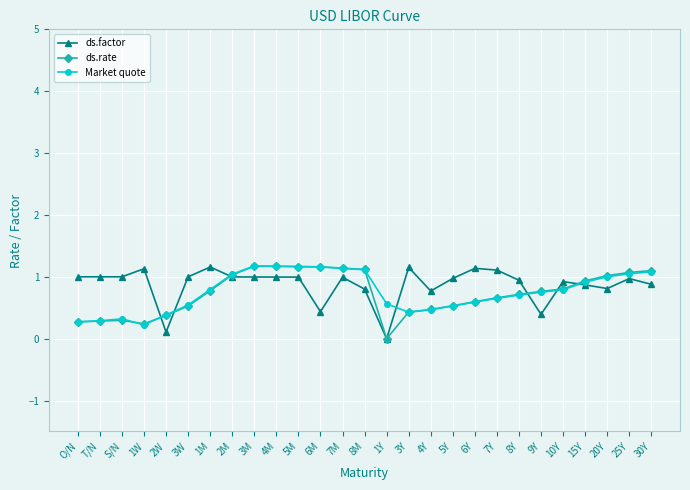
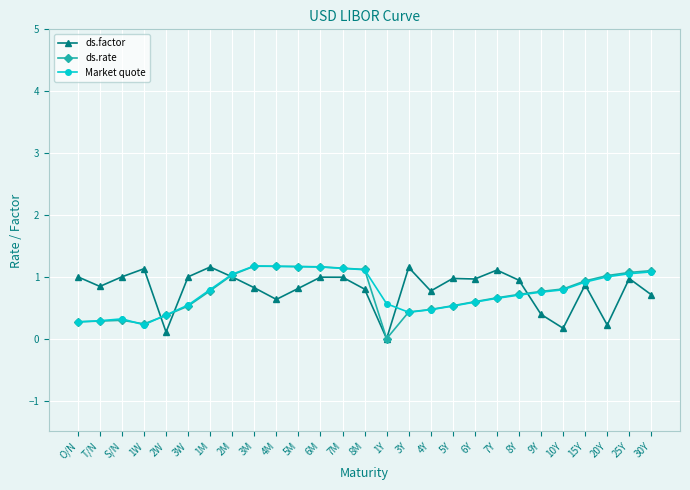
  {
    "ds.factor": {
      "O/N": 1.0,
-     "T/N": 1.0,
+     "T/N": 0.8,
      "S/N": 1.0,
      "1W": 1.1,
      "2W": 0.1,
      "3W": 1.0,
      "1M": 1.2,
-     "3M": 1.0,
-     "4M": 1.0,
-     "5M": 1.0,
-     "6M": 0.4,
+     "3M": 0.8,
+     "4M": 0.6,
+     "5M": 0.8,
+     "6M": 1.0,
      "7M": 1.0,
      "8M": 0.8,
      "3Y": 1.2,
      "4Y": 0.8,
      "5Y": 1.0,
-     "6Y": 1.1,
+     "6Y": 1.0,
      "7Y": 1.1,
      "8Y": 0.9,
      "9Y": 0.4,
-     "10Y": 0.9,
+     "10Y": 0.2,
      "15Y": 0.9,
-     "20Y": 0.8,
+     "20Y": 0.2,
      "25Y": 1.0,
-     "30Y": 0.9
+     "30Y": 0.7
    }
  }
